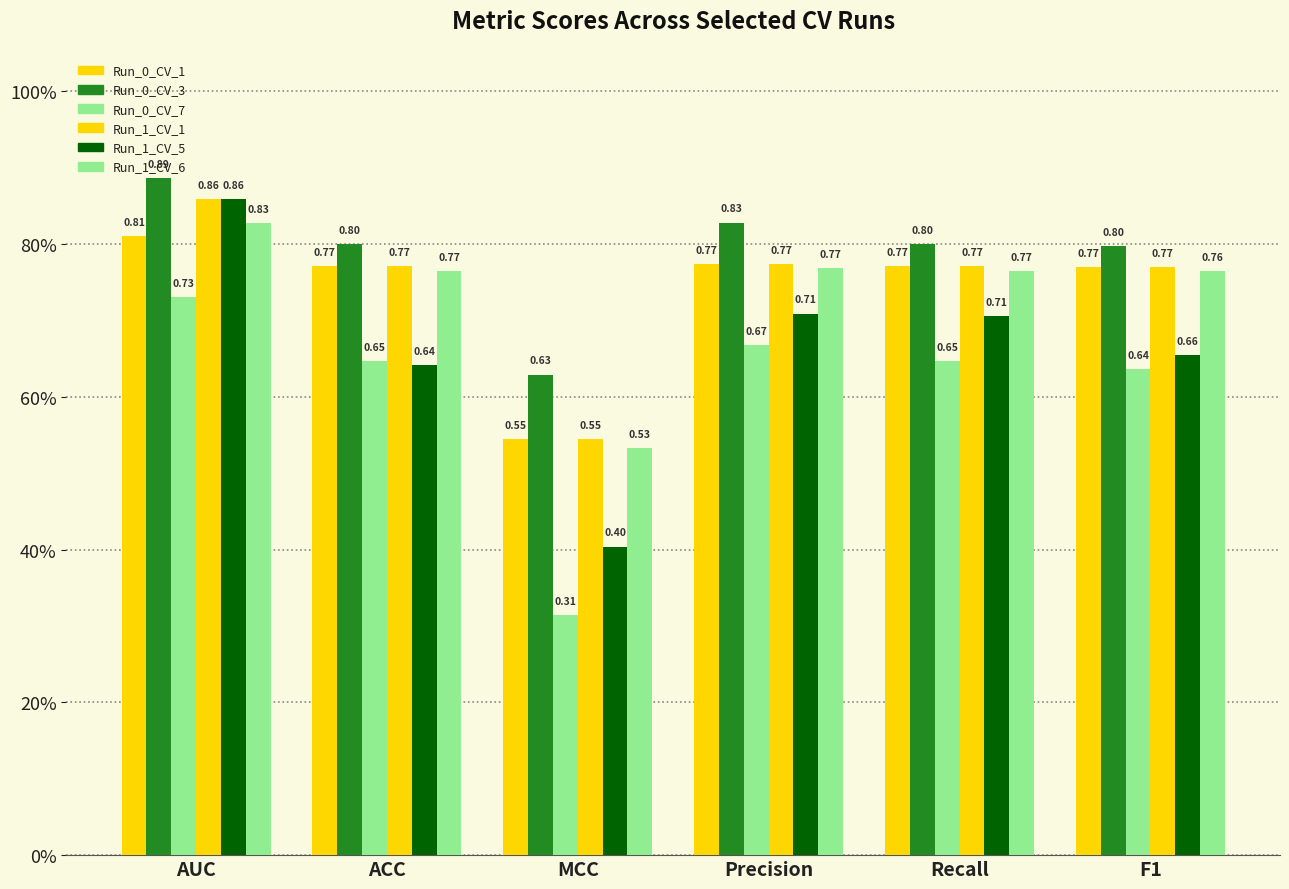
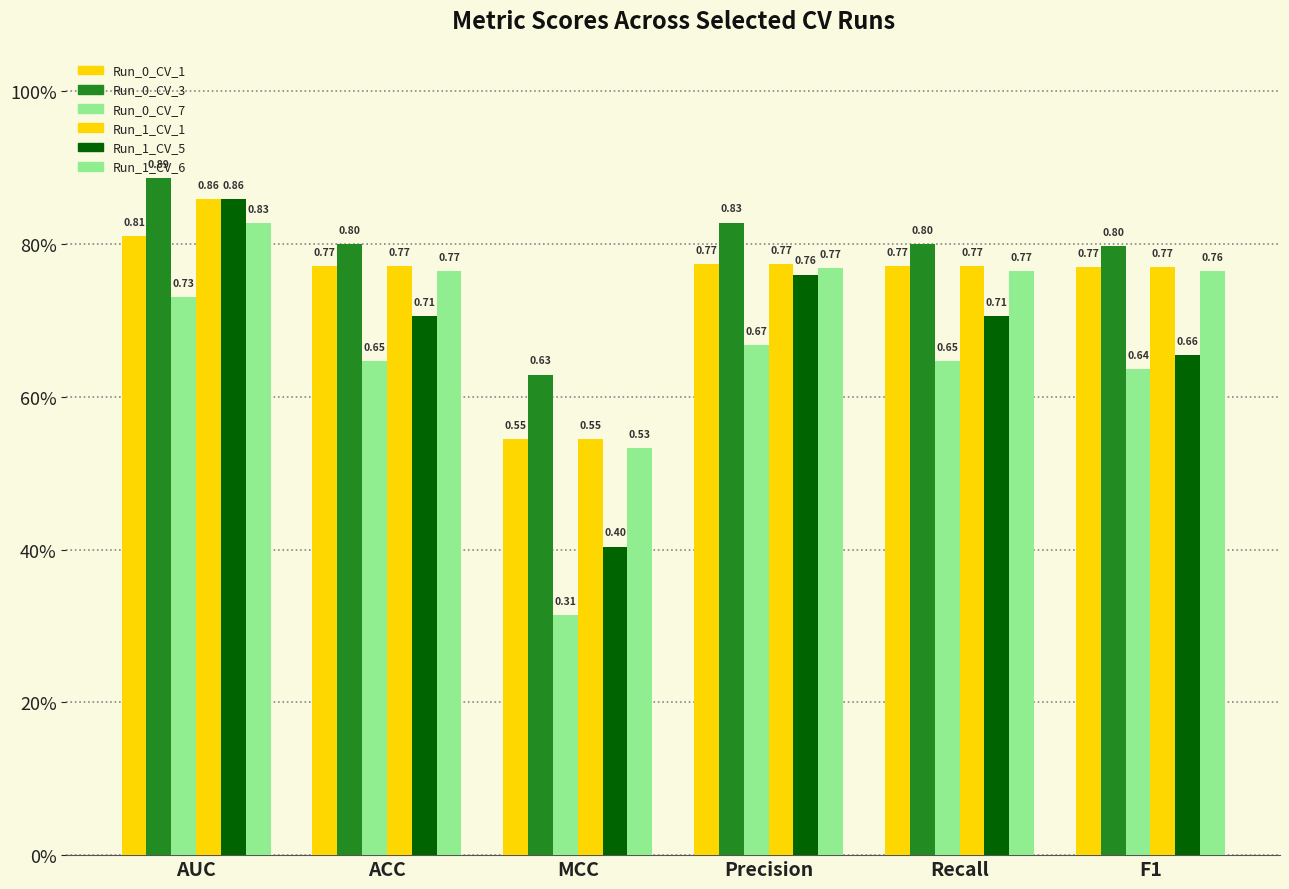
  {
    "Run_0_CV_3": {
      "AUC": 0.89,
      "ACC": 0.80,
      "MCC": 0.63,
      "Precision": 0.83,
      "Recall": 0.80,
      "F1": 0.80
    },
    "Run_1_CV_5": {
      "AUC": 0.86,
-     "ACC": 0.64,
+     "ACC": 0.71,
      "MCC": 0.40,
-     "Precision": 0.71,
+     "Precision": 0.76,
      "Recall": 0.71,
      "F1": 0.66
    }
  }
